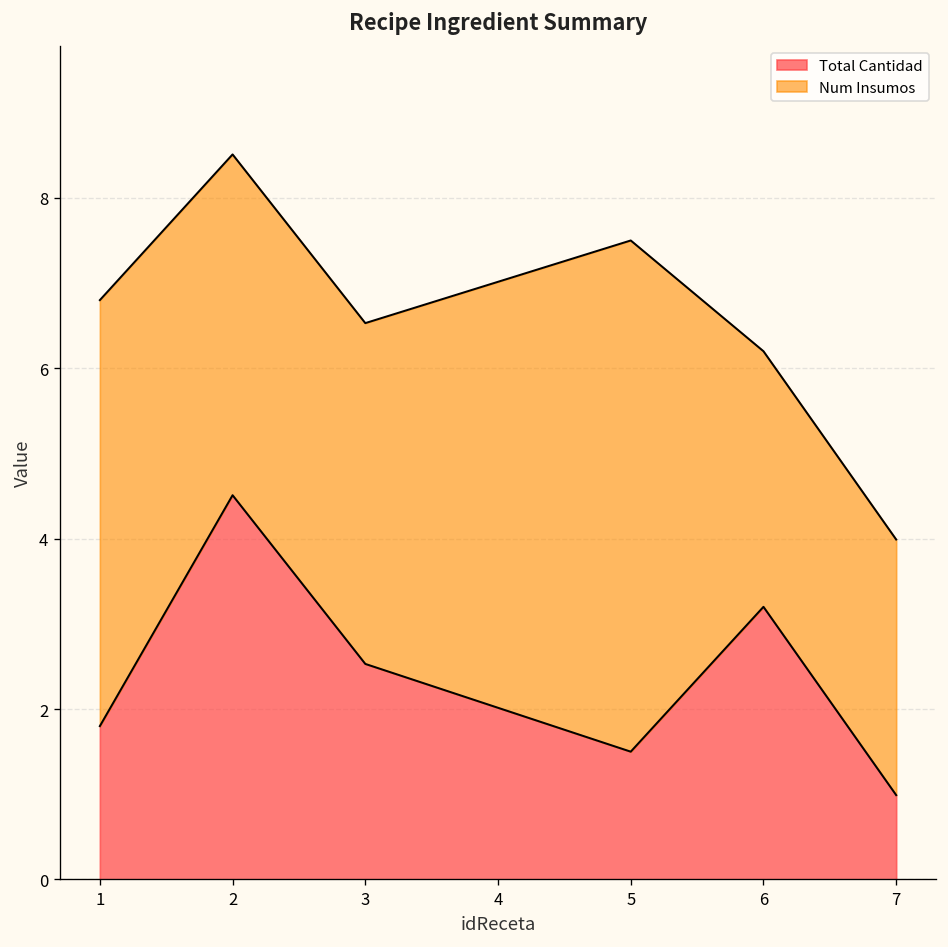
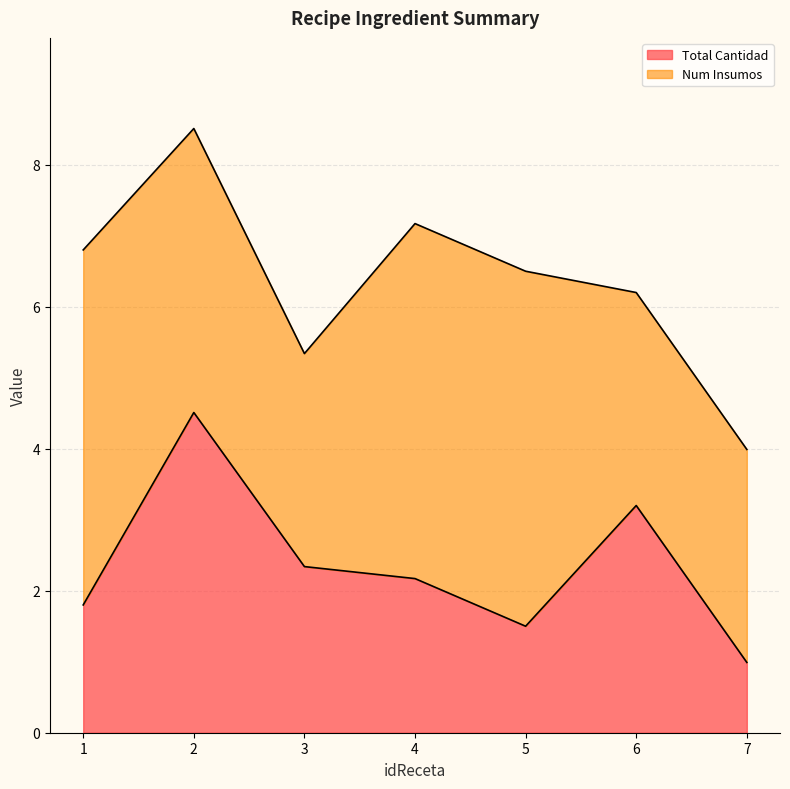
  {
    "Total Cantidad": {
      "1": 1.8,
      "2": 4.5,
-     "3": 2.5,
-     "4": 2.0,
+     "3": 2.3,
+     "4": 2.2,
      "5": 1.5,
      "6": 3.2,
      "7": 1.0
    },
    "Num Insumos": {
      "1": 5,
      "2": 4,
-     "3": 4,
+     "3": 3,
      "4": 5,
-     "5": 6,
+     "5": 5,
      "6": 3,
      "7": 3
    }
  }
